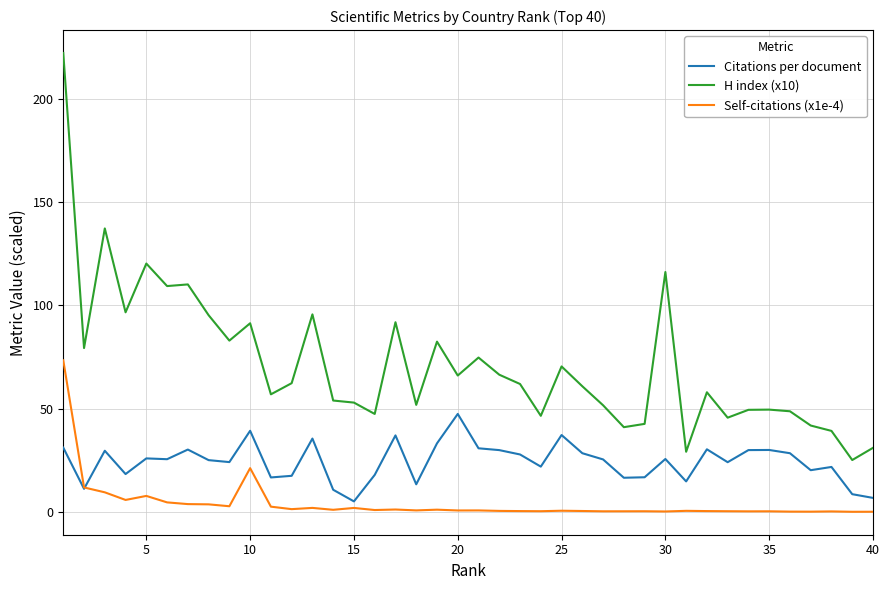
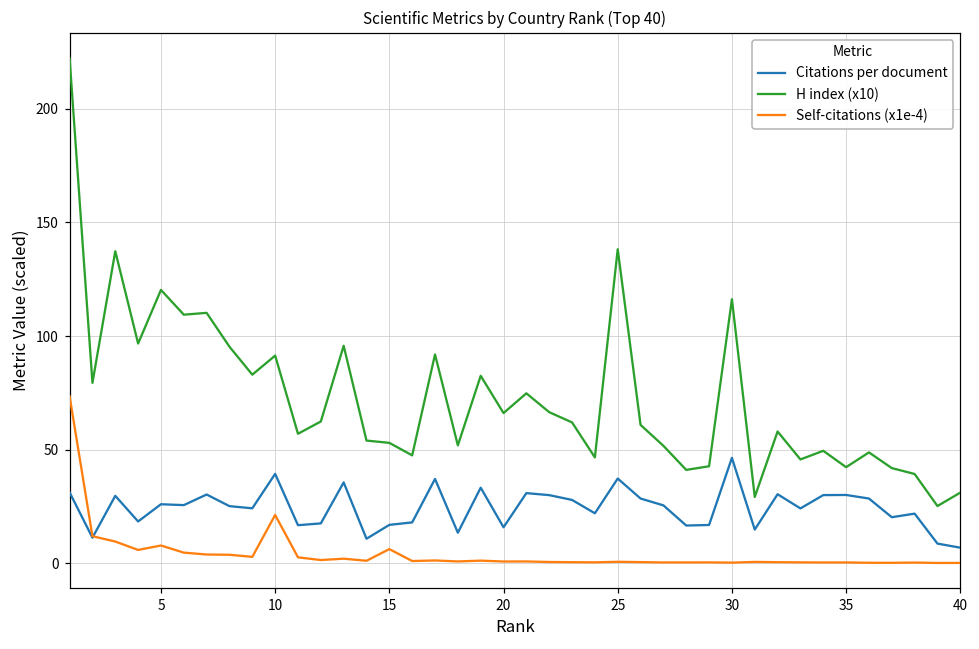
  {
    "Citations per document": {
      "5": 26,
      "10": 39,
-     "15": 5,
-     "20": 48,
+     "15": 17,
+     "20": 16,
      "25": 37,
-     "30": 26,
+     "30": 46,
      "35": 30,
      "40": 7
    },
    "H index (x10)": {
      "5": 120,
      "10": 91,
      "15": 53,
      "20": 66,
-     "25": 71,
+     "25": 138,
      "30": 116,
-     "35": 50,
+     "35": 42,
      "40": 31
    },
    "Self-citations (x1e-4)": {
      "5": 8,
      "10": 21,
-     "15": 2,
+     "15": 6,
      "20": 1,
      "25": 1,
      "30": 0,
      "35": 0,
      "40": 0
    }
  }
